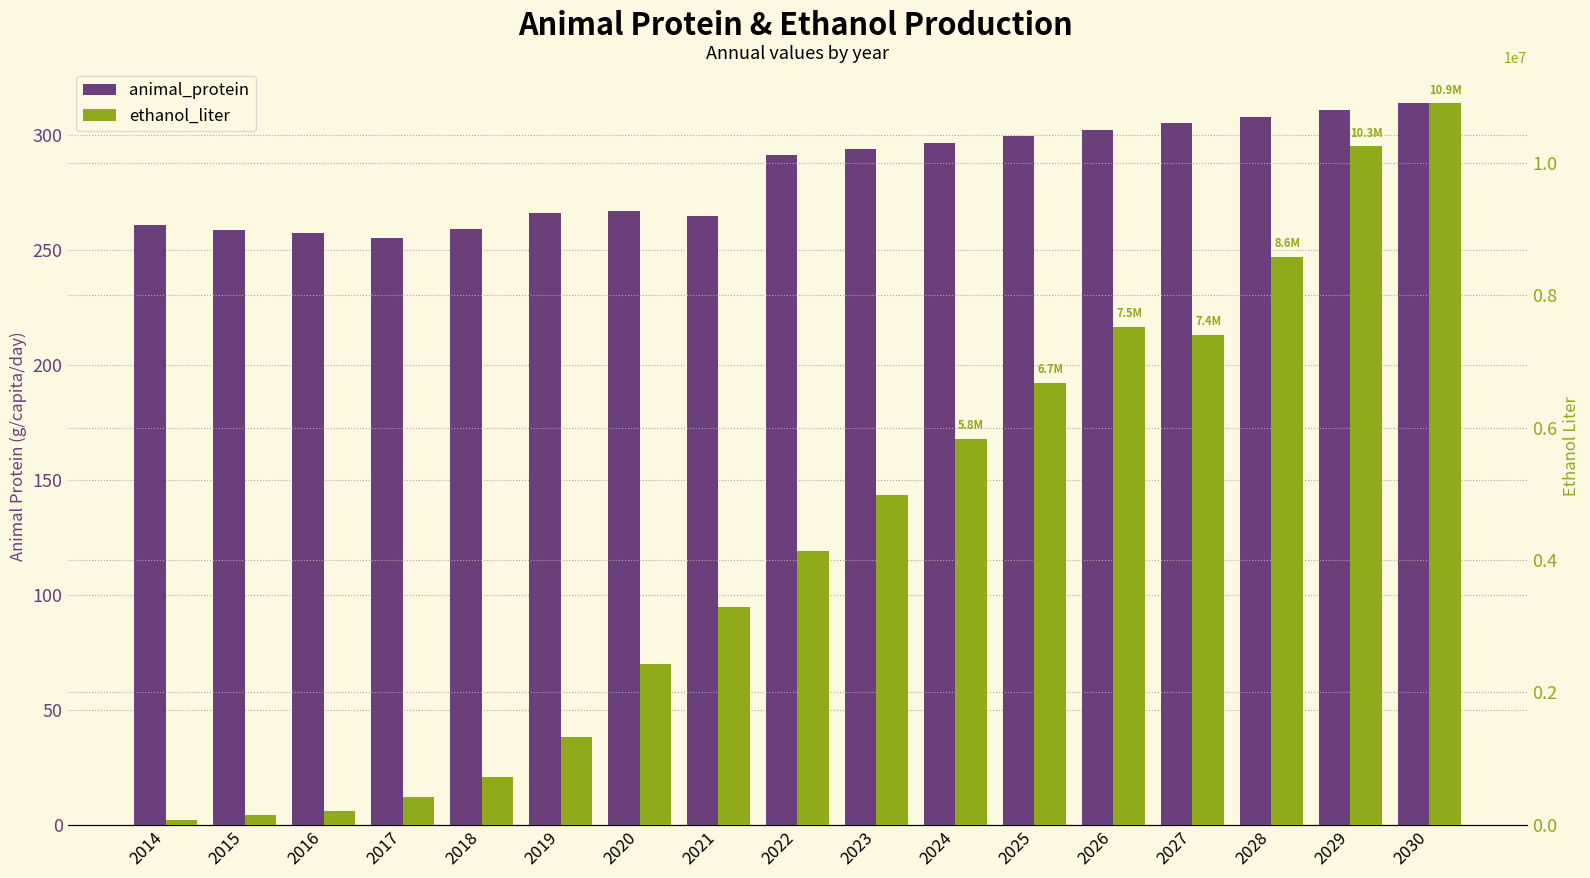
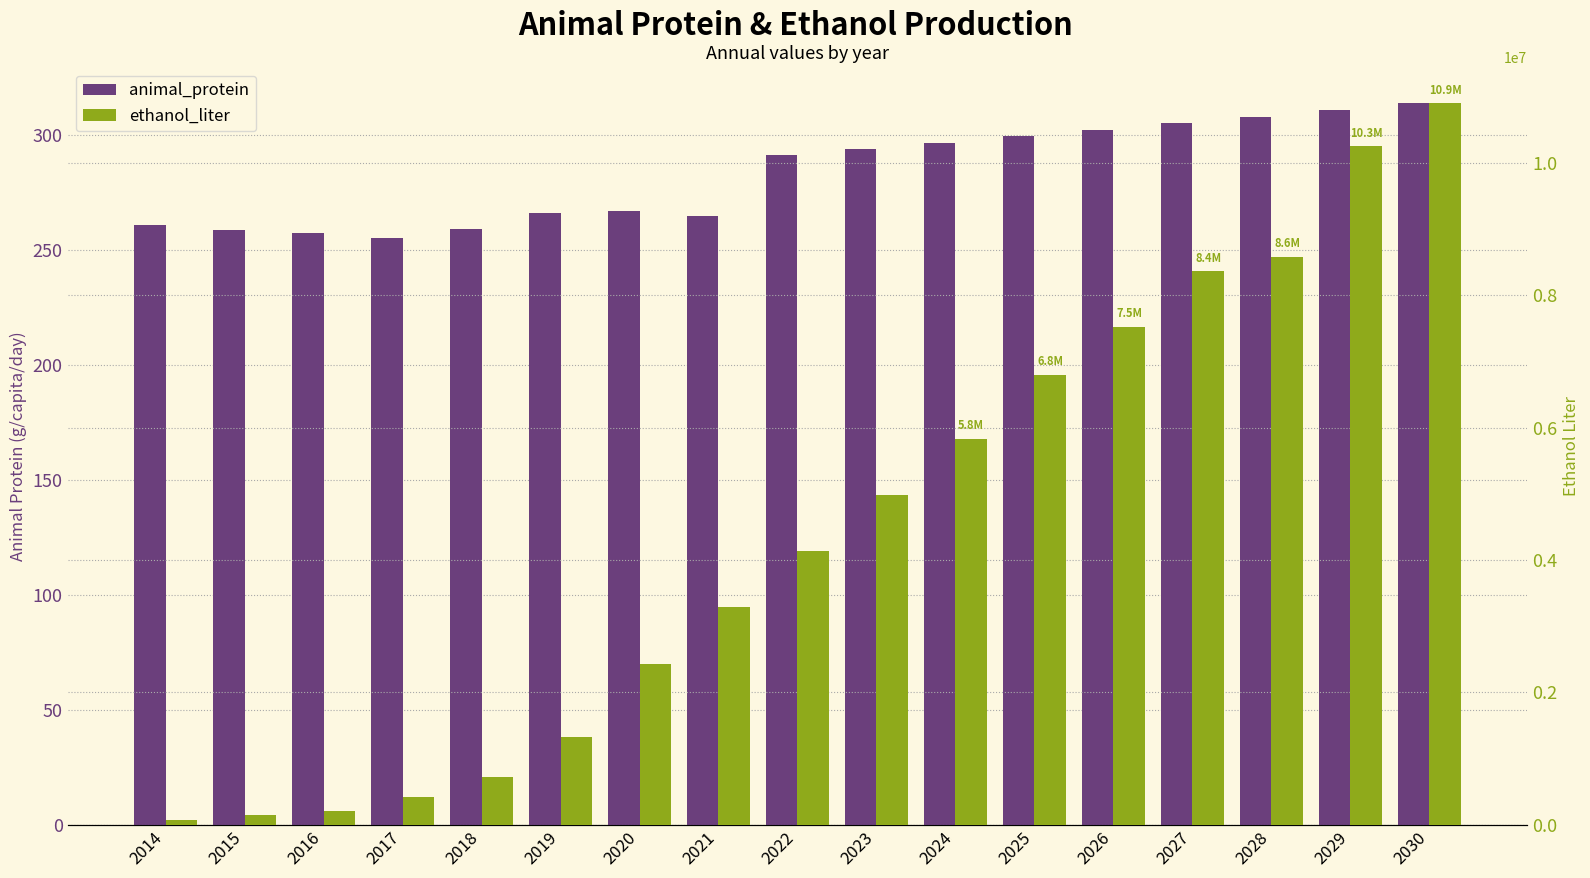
  {
    "ethanol_liter": {
      "2024": "5.8M",
-     "2025": "6.7M",
+     "2025": "6.8M",
      "2026": "7.5M",
-     "2027": "7.4M",
+     "2027": "8.4M",
      "2028": "8.6M",
      "2029": "10.3M",
      "2030": "10.9M"
    }
  }
